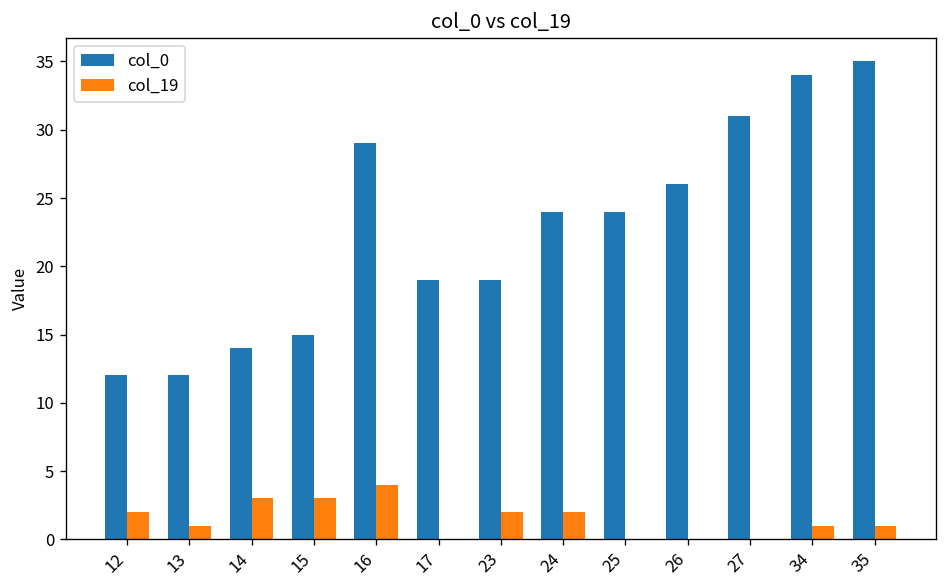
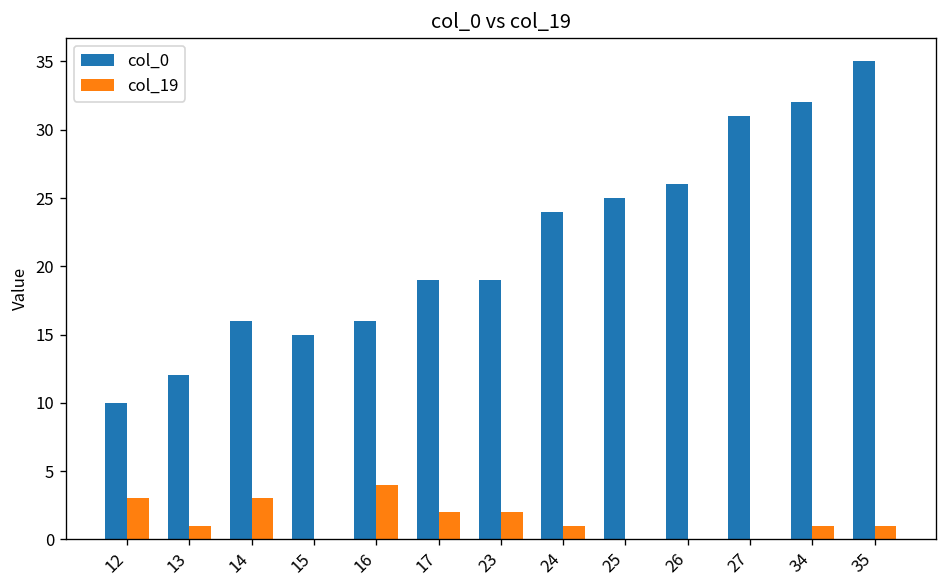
  {
    "col_0": {
-     "12": 12,
+     "12": 10,
      "13": 12,
-     "14": 14,
+     "14": 16,
      "15": 15,
-     "16": 29,
+     "16": 16,
      "17": 19,
      "23": 19,
      "24": 24,
-     "25": 24,
+     "25": 25,
      "26": 26,
      "27": 31,
-     "34": 34,
+     "34": 32,
      "35": 35
    },
    "col_19": {
-     "12": 2,
+     "12": 3,
      "13": 1,
      "14": 3,
-     "15": 3,
+     "15": 0,
      "16": 4,
-     "17": 0,
+     "17": 2,
      "23": 2,
-     "24": 2,
+     "24": 1,
      "25": 0,
      "26": 0,
      "27": 0,
      "34": 1,
      "35": 1
    }
  }
